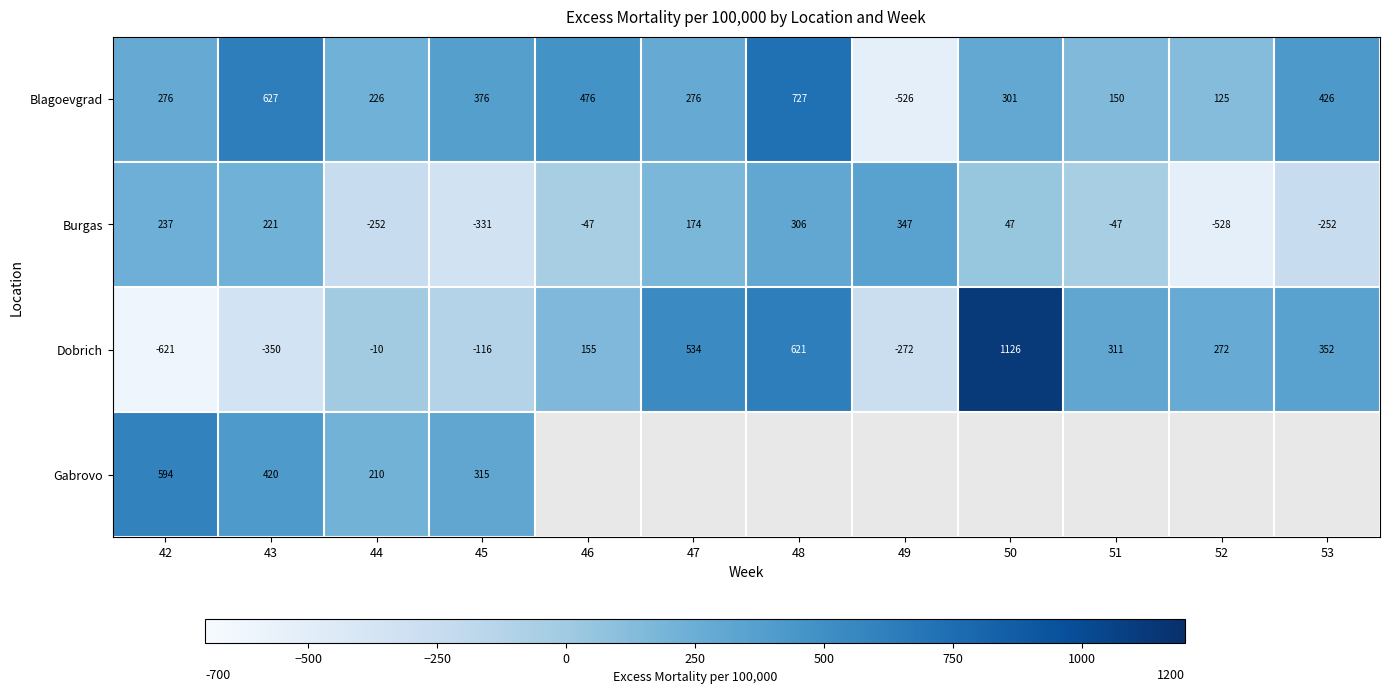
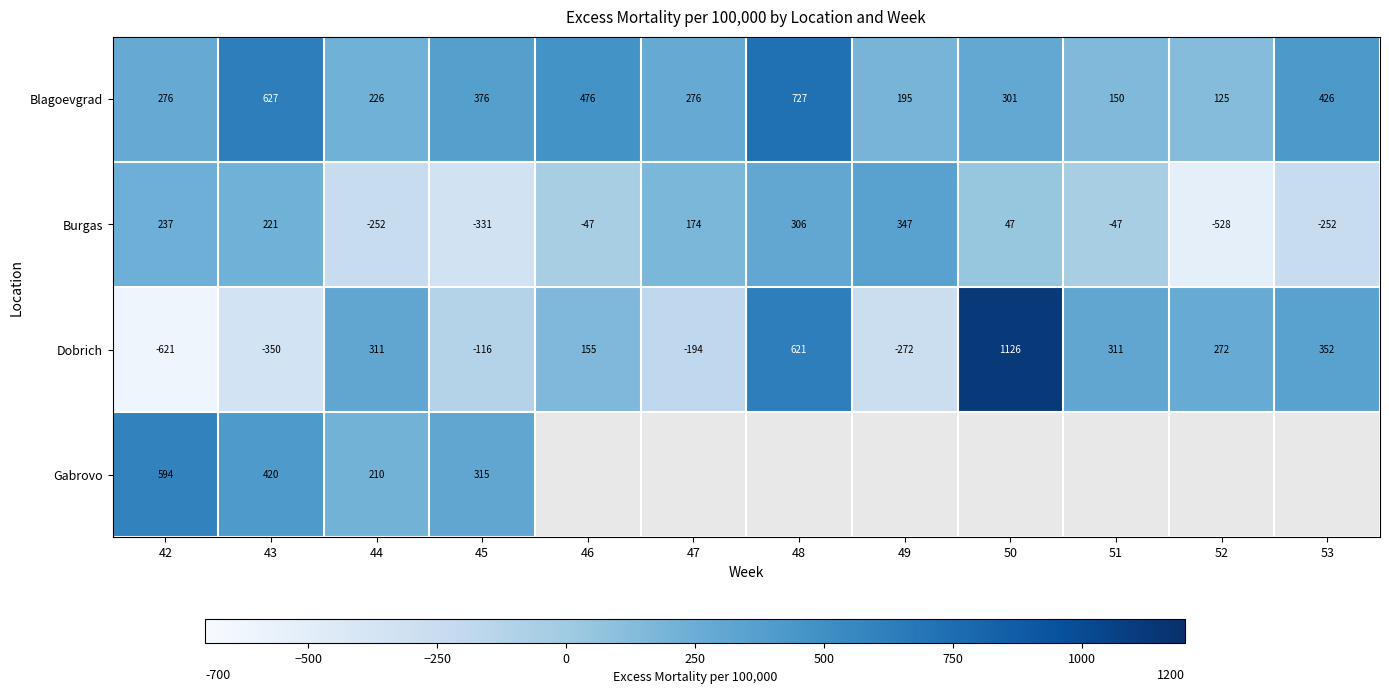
  {
    "Blagoevgrad": {
      "42": 276,
      "43": 627,
      "44": 226,
      "45": 376,
      "46": 476,
      "47": 276,
      "48": 727,
-     "49": -526,
+     "49": 195,
      "50": 301,
      "51": 150,
      "52": 125,
      "53": 426
    },
    "Burgas": {
      "42": 237,
      "43": 221,
      "44": -252,
      "45": -331,
      "46": -47,
      "47": 174,
      "48": 306,
      "49": 347,
      "50": 47,
      "51": -47,
      "52": -528,
      "53": -252
    },
    "Dobrich": {
      "42": -621,
      "43": -350,
-     "44": -10,
+     "44": 311,
      "45": -116,
      "46": 155,
-     "47": 534,
+     "47": -194,
      "48": 621,
      "49": -272,
      "50": 1126,
      "51": 311,
      "52": 272,
      "53": 352
    },
    "Gabrovo": {
      "42": 594,
      "43": 420,
      "44": 210,
      "45": 315
    }
  }
